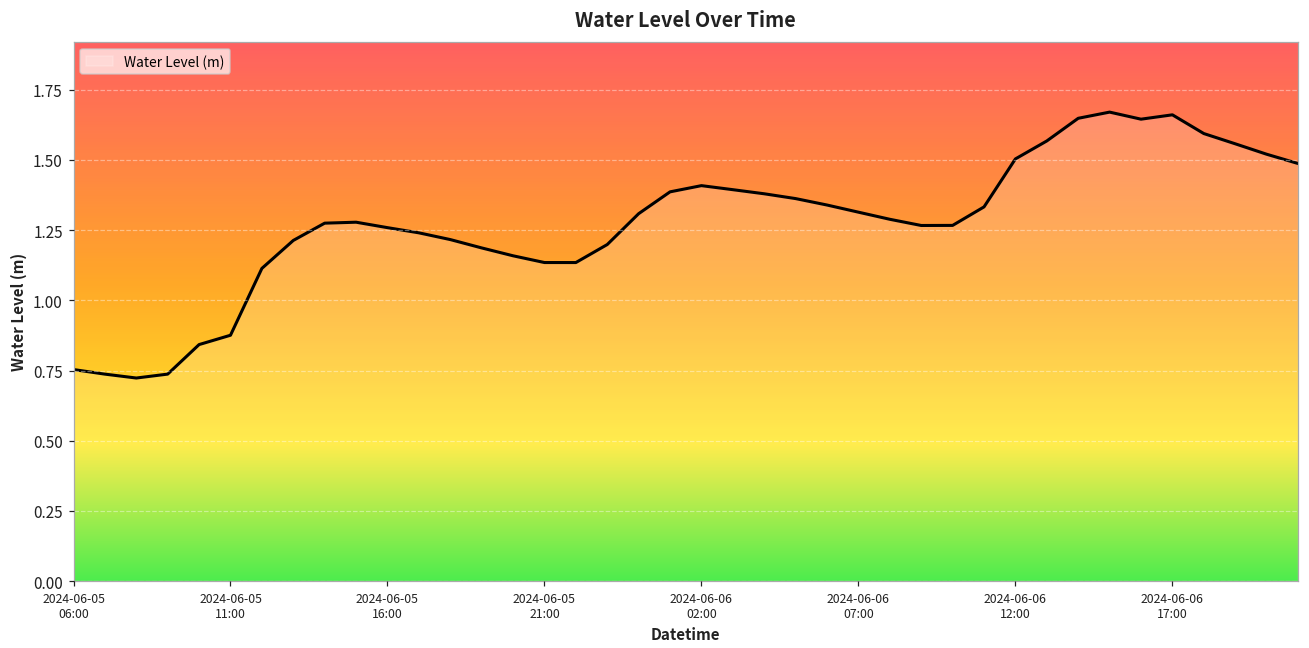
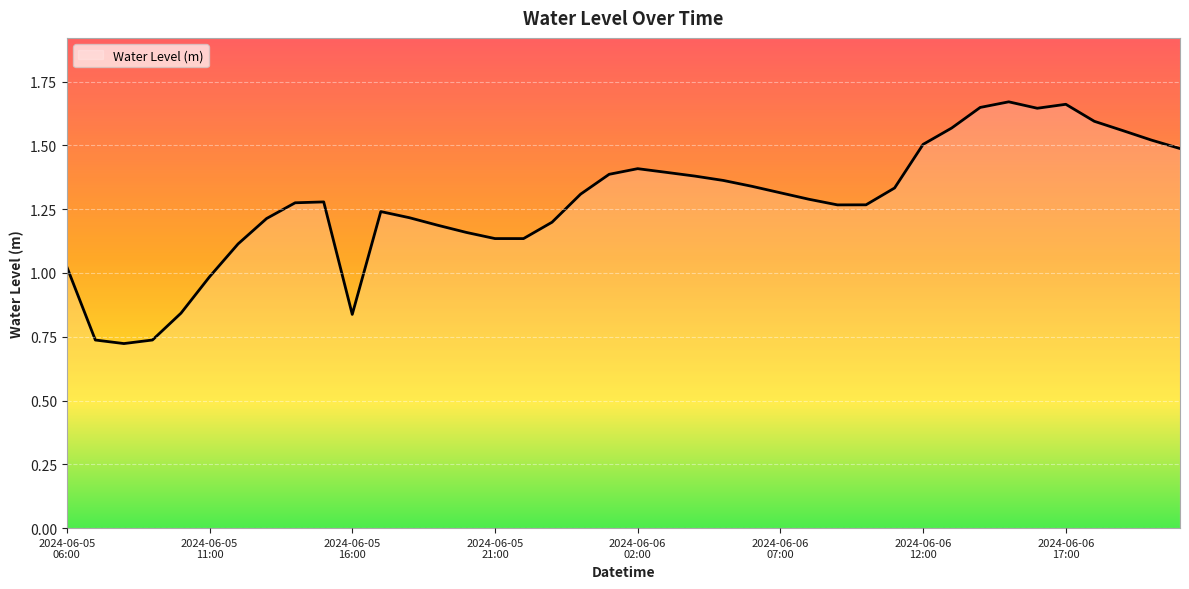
  {
-   "2024-06-05 06:00": 0.75,
-   "2024-06-05 11:00": 0.88,
-   "2024-06-05 16:00": 1.26,
+   "2024-06-05 06:00": 1.02,
+   "2024-06-05 11:00": 0.98,
+   "2024-06-05 16:00": 0.84,
    "2024-06-05 21:00": 1.13,
    "2024-06-06 02:00": 1.41,
    "2024-06-06 07:00": 1.31,
    "2024-06-06 12:00": 1.50,
    "2024-06-06 17:00": 1.66
  }
